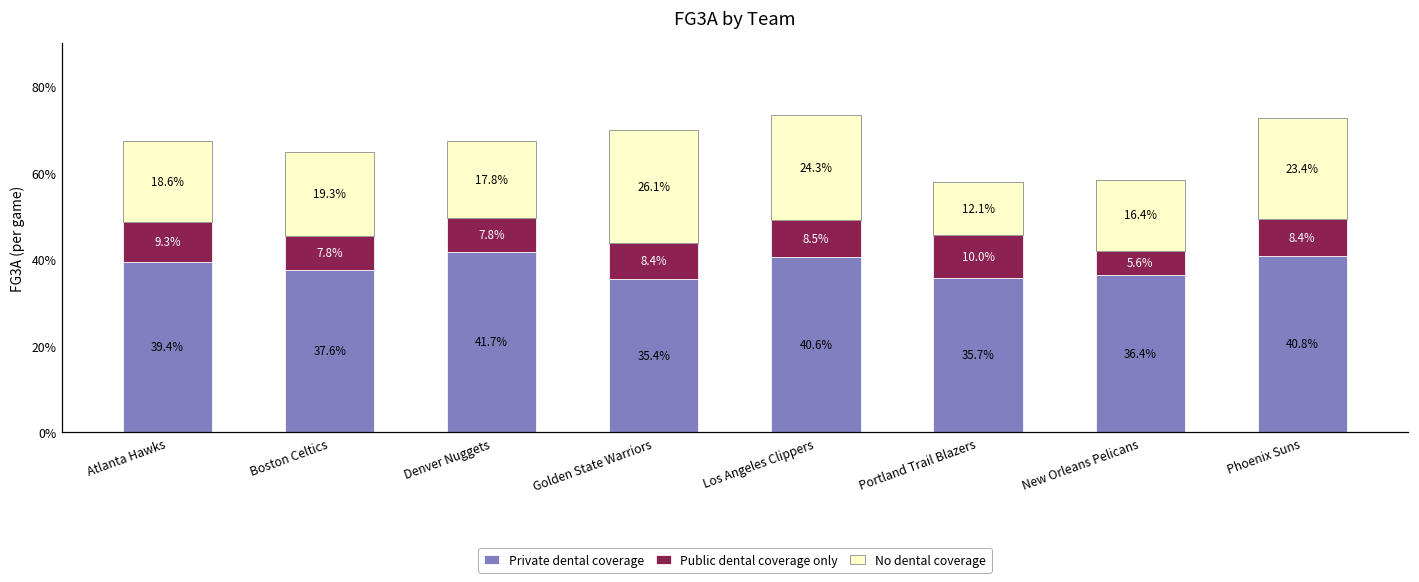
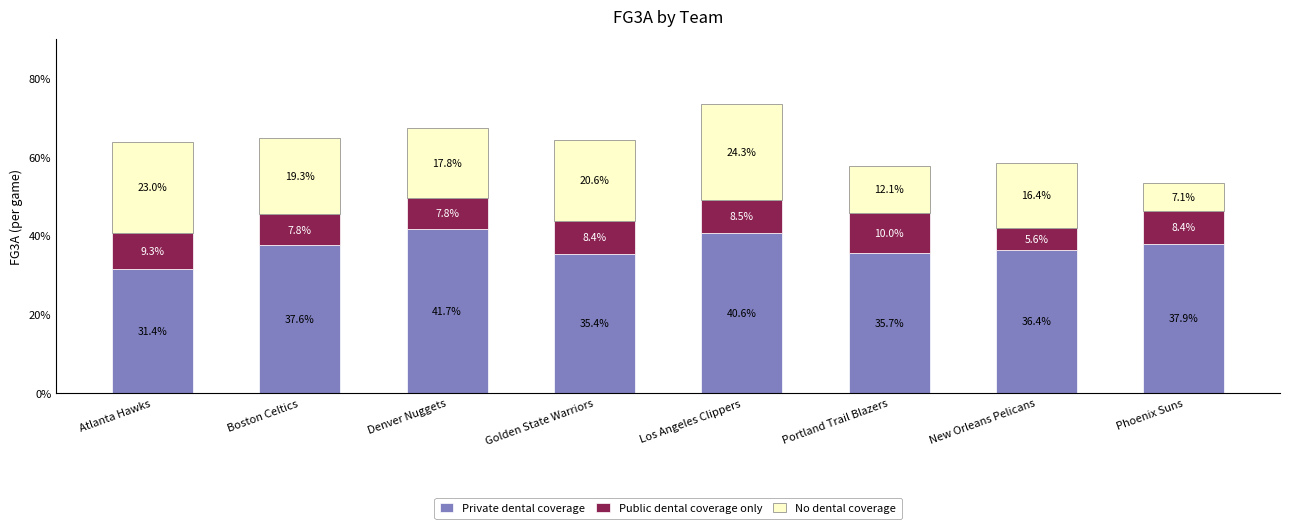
  {
    "Private dental coverage": {
-     "Atlanta Hawks": "39.4%",
+     "Atlanta Hawks": "31.4%",
      "Boston Celtics": "37.6%",
      "Denver Nuggets": "41.7%",
      "Golden State Warriors": "35.4%",
      "Los Angeles Clippers": "40.6%",
      "Portland Trail Blazers": "35.7%",
      "New Orleans Pelicans": "36.4%",
-     "Phoenix Suns": "40.8%"
+     "Phoenix Suns": "37.9%"
    },
    "Public dental coverage only": {
      "Atlanta Hawks": "9.3%",
      "Boston Celtics": "7.8%",
      "Denver Nuggets": "7.8%",
      "Golden State Warriors": "8.4%",
      "Los Angeles Clippers": "8.5%",
      "Portland Trail Blazers": "10.0%",
      "New Orleans Pelicans": "5.6%",
      "Phoenix Suns": "8.4%"
    },
    "No dental coverage": {
-     "Atlanta Hawks": "18.6%",
+     "Atlanta Hawks": "23.0%",
      "Boston Celtics": "19.3%",
      "Denver Nuggets": "17.8%",
-     "Golden State Warriors": "26.1%",
+     "Golden State Warriors": "20.6%",
      "Los Angeles Clippers": "24.3%",
      "Portland Trail Blazers": "12.1%",
      "New Orleans Pelicans": "16.4%",
-     "Phoenix Suns": "23.4%"
+     "Phoenix Suns": "7.1%"
    }
  }
